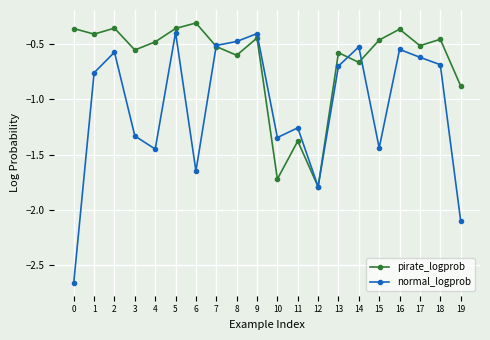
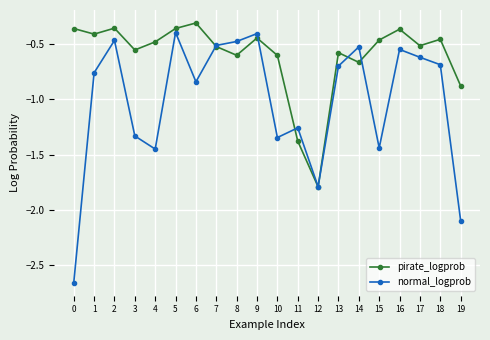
  {
    "pirate_logprob": {
      "0": -0.36,
      "1": -0.41,
      "2": -0.36,
      "3": -0.55,
      "4": -0.48,
      "5": -0.36,
      "6": -0.31,
      "8": -0.60,
      "9": -0.45,
-     "10": -1.72,
+     "10": -0.60,
      "11": -1.38,
      "13": -0.58,
      "14": -0.67,
      "15": -0.46,
      "16": -0.37,
      "17": -0.52,
      "18": -0.46,
      "19": -0.88
    },
    "normal_logprob": {
      "0": -2.66,
      "1": -0.76,
-     "2": -0.57,
+     "2": -0.47,
      "3": -1.33,
      "4": -1.45,
      "5": -0.40,
-     "6": -1.65,
+     "6": -0.84,
      "8": -0.48,
      "9": -0.41,
      "10": -1.35,
      "11": -1.26,
      "13": -0.70,
      "14": -0.53,
      "15": -1.44,
      "16": -0.55,
      "17": -0.62,
      "18": -0.69,
      "19": -2.10
    }
  }
